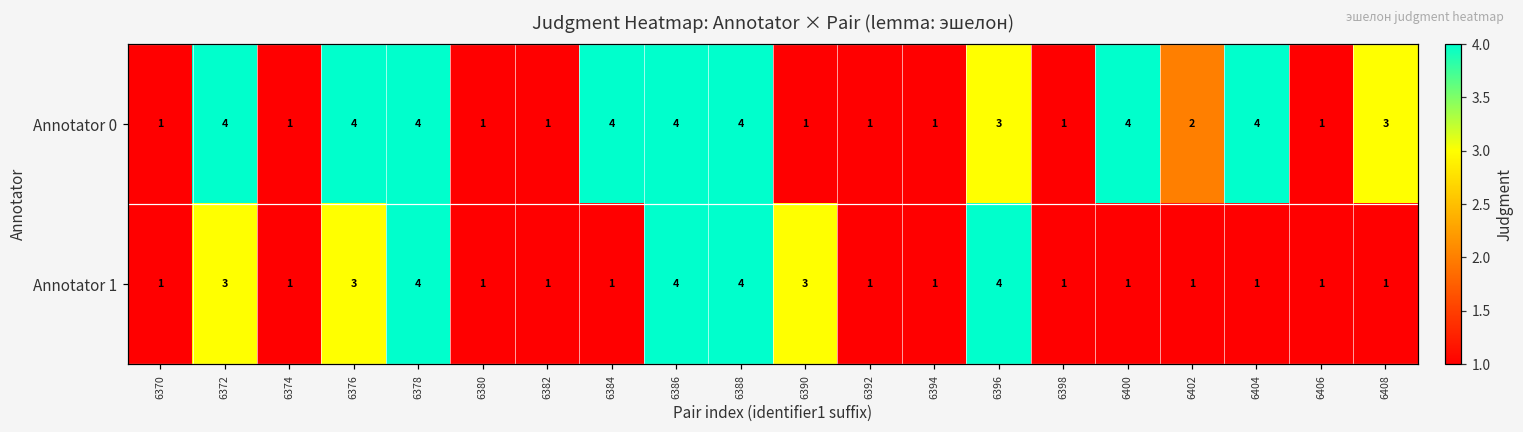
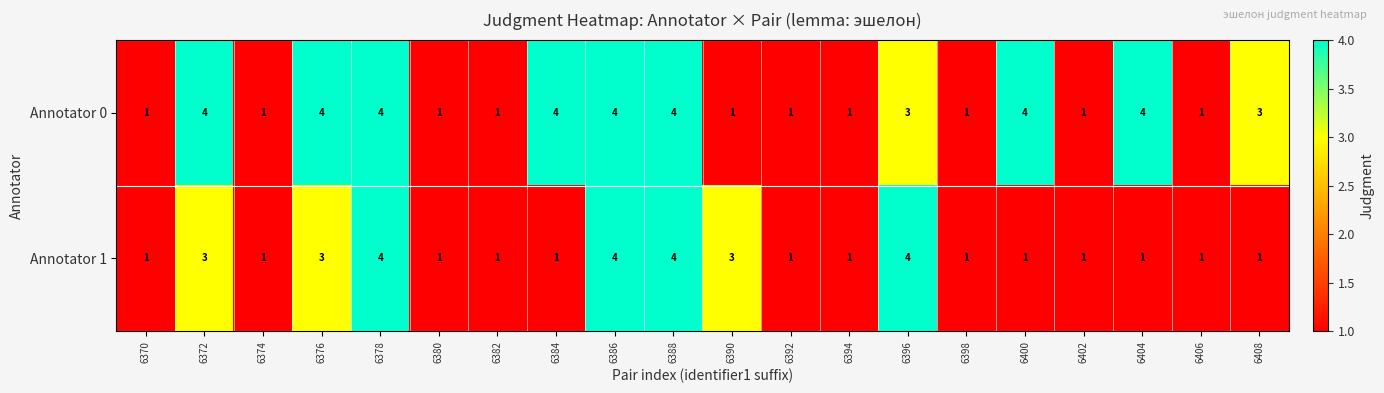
  {
    "Annotator 0": {
      "6370": 1,
      "6372": 4,
      "6374": 1,
      "6376": 4,
      "6378": 4,
      "6380": 1,
      "6382": 1,
      "6384": 4,
      "6386": 4,
      "6388": 4,
      "6390": 1,
      "6392": 1,
      "6394": 1,
      "6396": 3,
      "6398": 1,
      "6400": 4,
-     "6402": 2,
+     "6402": 1,
      "6404": 4,
      "6406": 1,
      "6408": 3
    },
    "Annotator 1": {
      "6370": 1,
      "6372": 3,
      "6374": 1,
      "6376": 3,
      "6378": 4,
      "6380": 1,
      "6382": 1,
      "6384": 1,
      "6386": 4,
      "6388": 4,
      "6390": 3,
      "6392": 1,
      "6394": 1,
      "6396": 4,
      "6398": 1,
      "6400": 1,
      "6402": 1,
      "6404": 1,
      "6406": 1,
      "6408": 1
    }
  }
